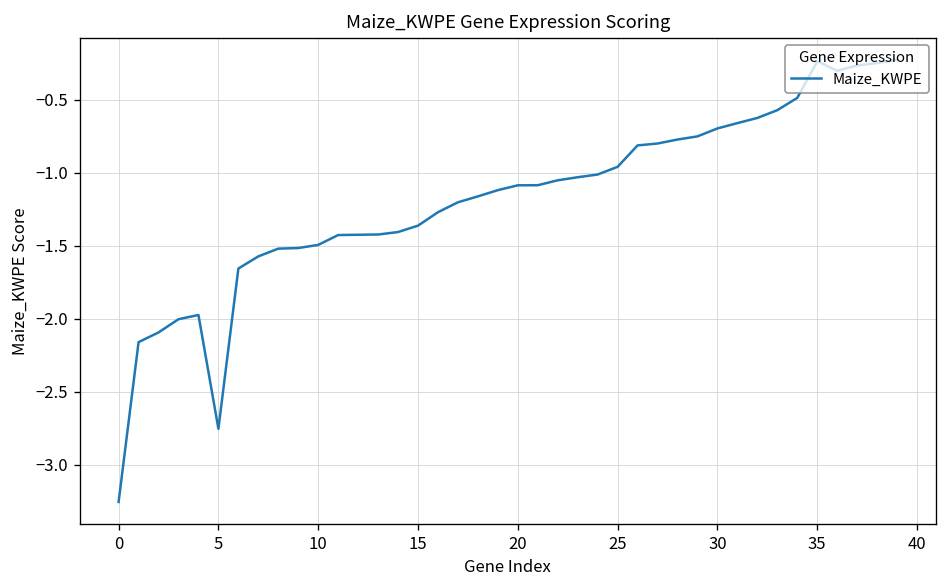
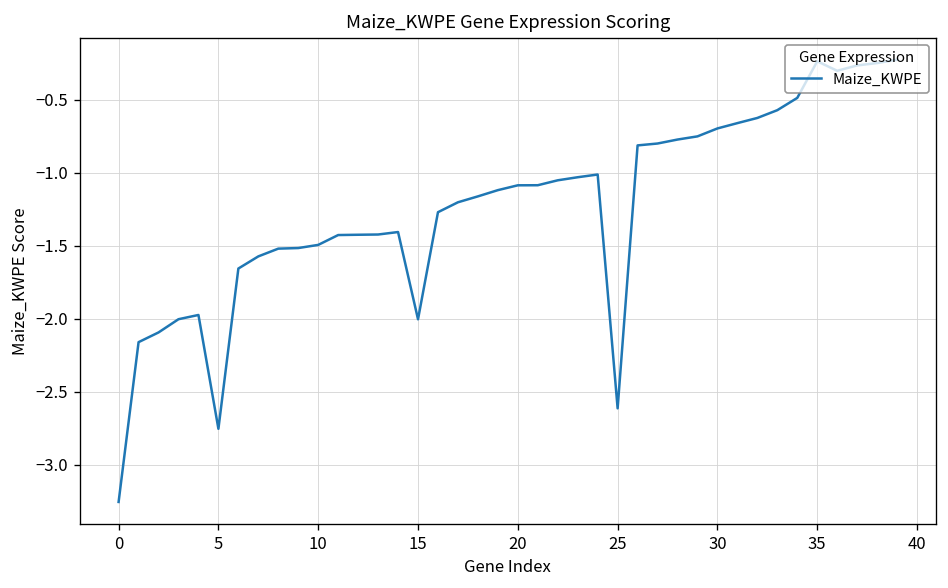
  {
    "0": -3.25,
    "5": -2.75,
    "10": -1.49,
-   "15": -1.36,
+   "15": -2.00,
    "20": -1.08,
-   "25": -0.96,
+   "25": -2.61,
    "30": -0.70
  }
